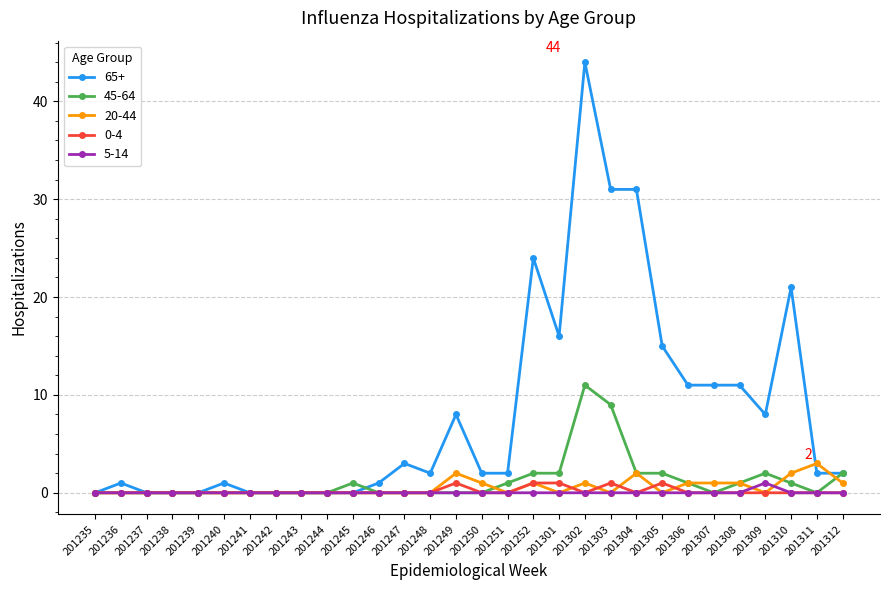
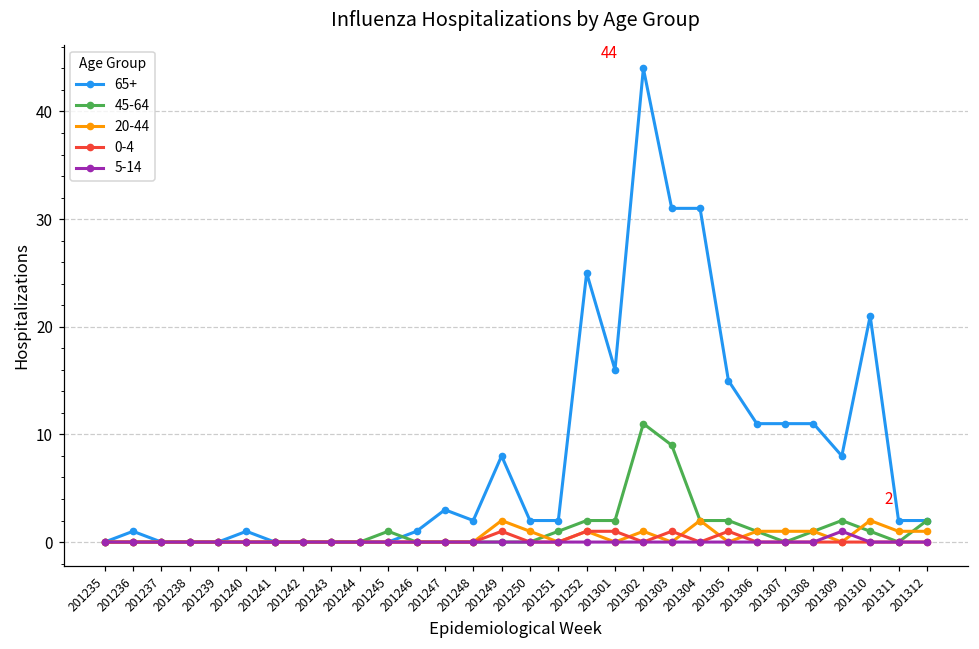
  {
    "65+": {
      "201236": 1,
      "201240": 1,
      "201246": 1,
      "201247": 3,
      "201248": 2,
      "201249": 8,
      "201250": 2,
      "201251": 2,
-     "201252": 24,
+     "201252": 25,
      "201301": 16,
      "201303": 31,
      "201304": 31,
      "201305": 15,
      "201306": 11,
      "201307": 11,
      "201308": 11,
      "201309": 8,
      "201310": 21
    },
    "45-64": {
      "201245": 1,
      "201251": 1,
      "201252": 2,
      "201301": 2,
      "201302": 11,
      "201303": 9,
      "201305": 2,
      "201309": 2,
      "201310": 1
    },
    "20-44": {
      "201249": 2,
      "201250": 1,
      "201302": 1,
      "201307": 1,
-     "201311": 3,
+     "201311": 1,
      "201312": 1
    },
    "0-4": {
      "201249": 1,
      "201301": 1,
      "201303": 1,
      "201305": 1
    },
    "5-14": {
      "201252": 0,
      "201309": 1
    }
  }
